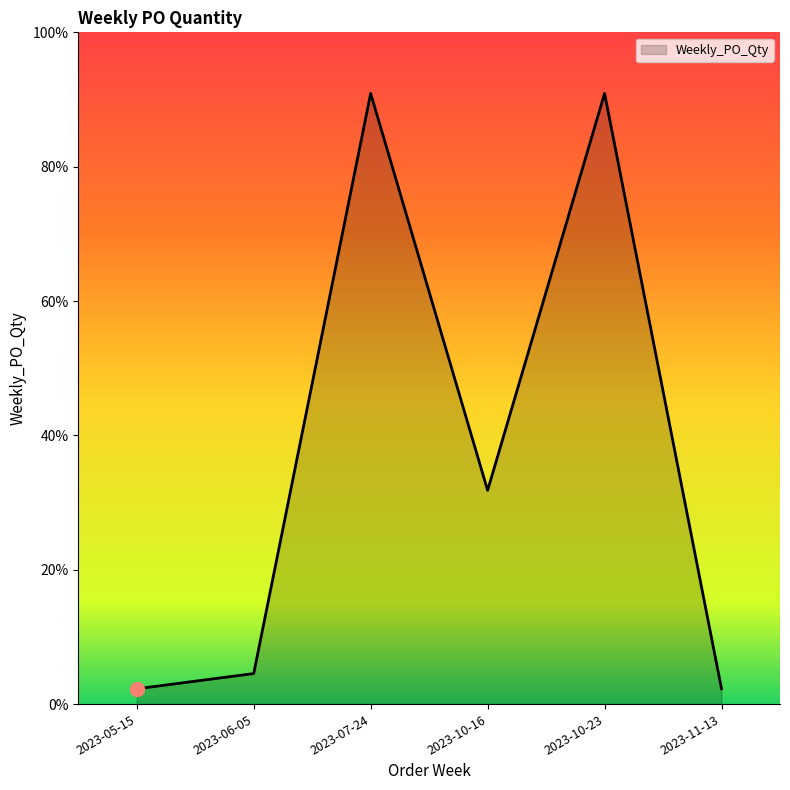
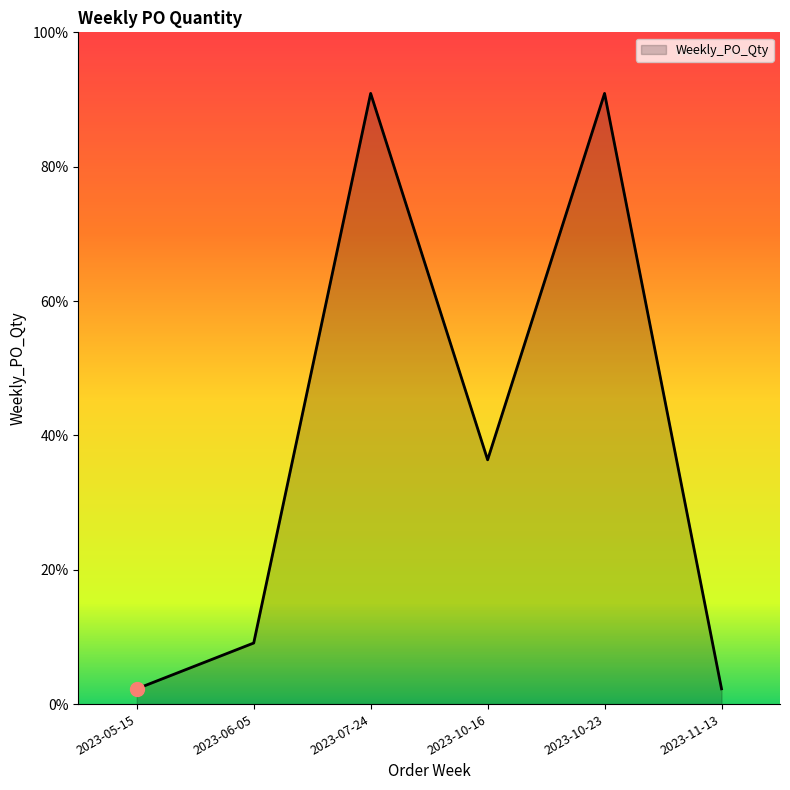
  {
    "Weekly_PO_Qty": {
-     "2023-06-05": "5%",
+     "2023-06-05": "9%",
      "2023-07-24": "91%",
-     "2023-10-16": "32%",
+     "2023-10-16": "36%",
      "2023-10-23": "91%",
      "2023-11-13": "2%"
    }
  }
